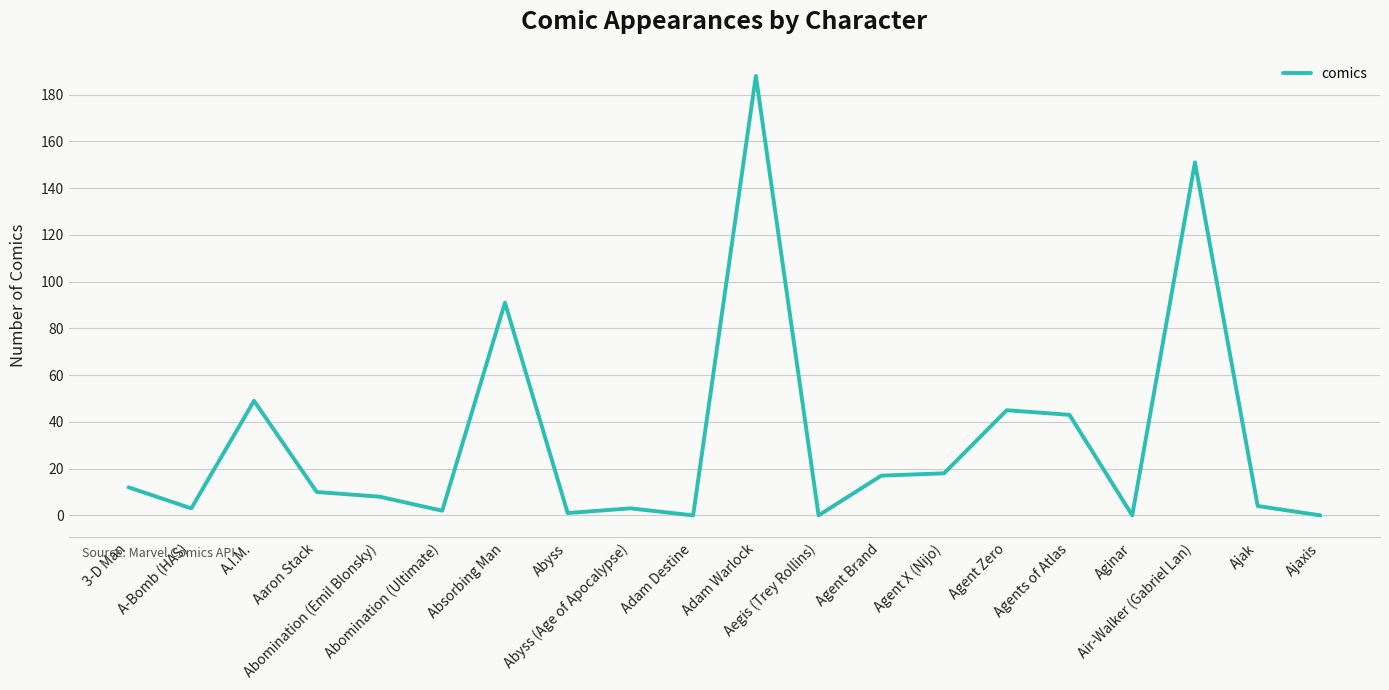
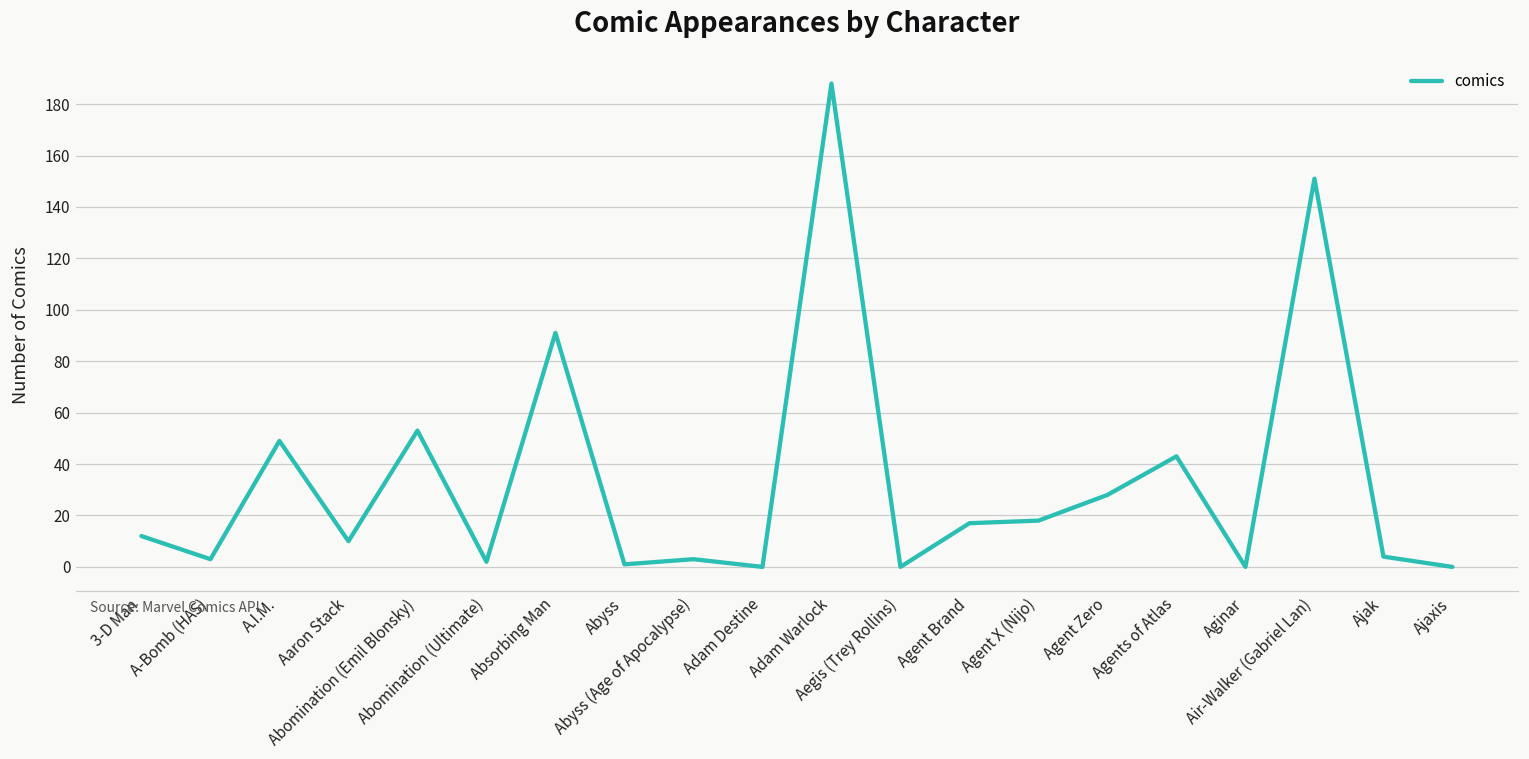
  {
    "3-D Man": 12,
    "A-Bomb (HAS)": 3,
    "A.I.M.": 49,
    "Aaron Stack": 10,
-   "Abomination (Emil Blonsky)": 8,
+   "Abomination (Emil Blonsky)": 53,
    "Abomination (Ultimate)": 2,
    "Absorbing Man": 91,
    "Abyss": 1,
    "Abyss (Age of Apocalypse)": 3,
    "Adam Destine": 0,
    "Adam Warlock": 188,
    "Aegis (Trey Rollins)": 0,
    "Agent Brand": 17,
    "Agent X (Nijo)": 18,
-   "Agent Zero": 45,
+   "Agent Zero": 28,
    "Agents of Atlas": 43,
    "Aginar": 0,
    "Air-Walker (Gabriel Lan)": 151,
    "Ajak": 4,
    "Ajaxis": 0
  }
